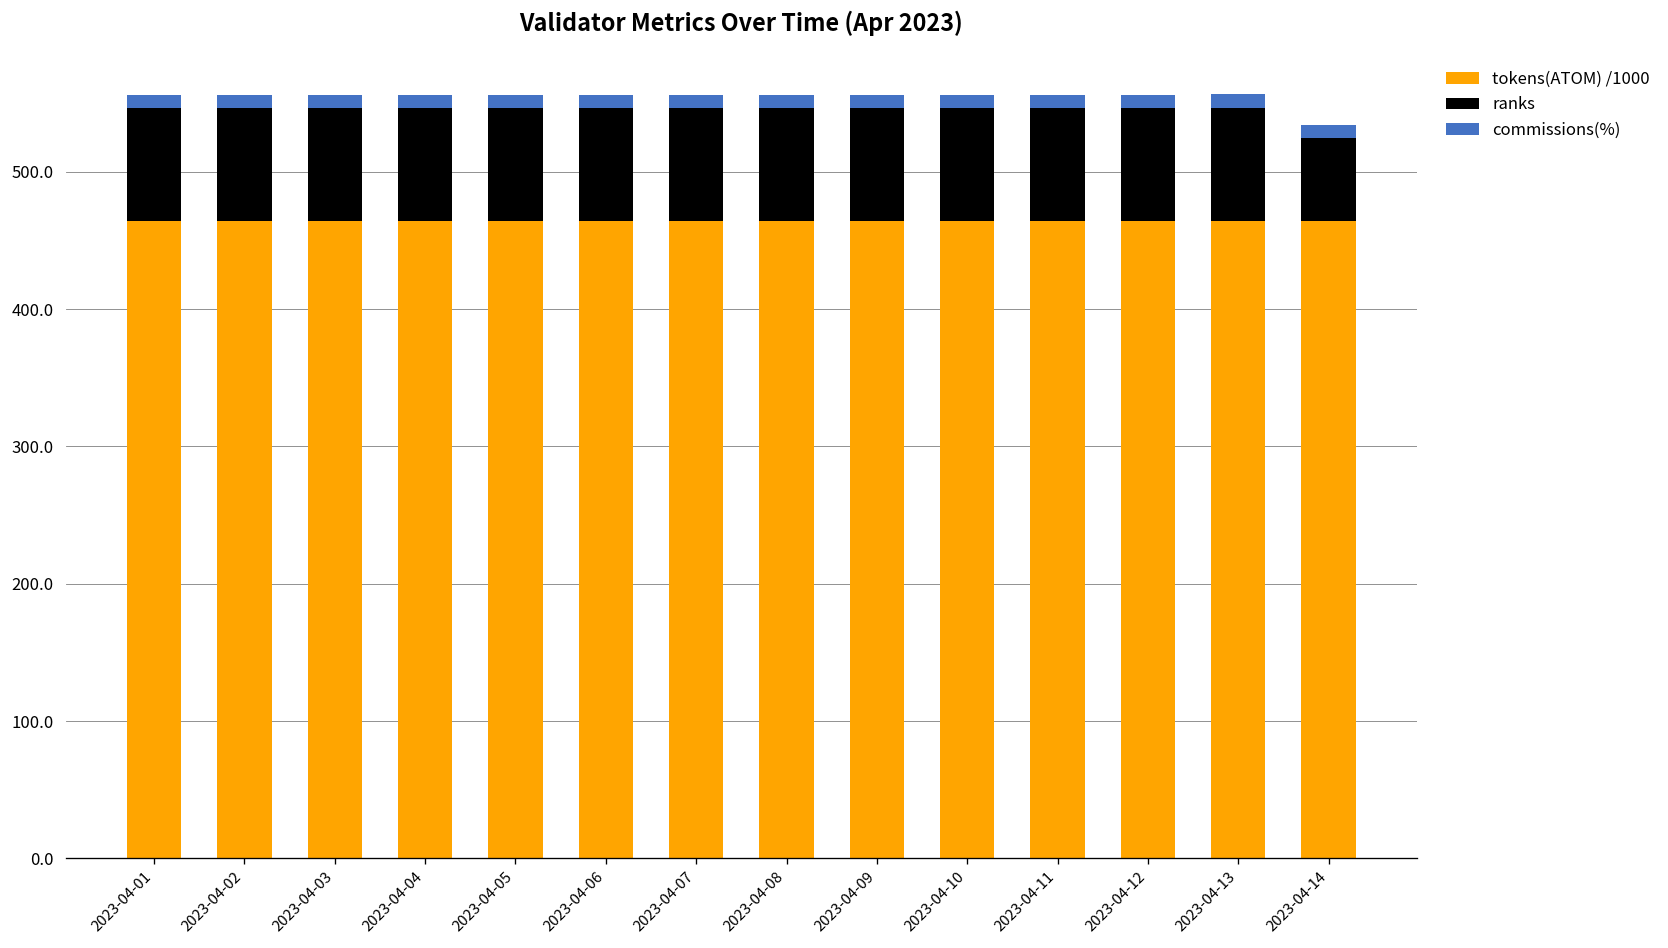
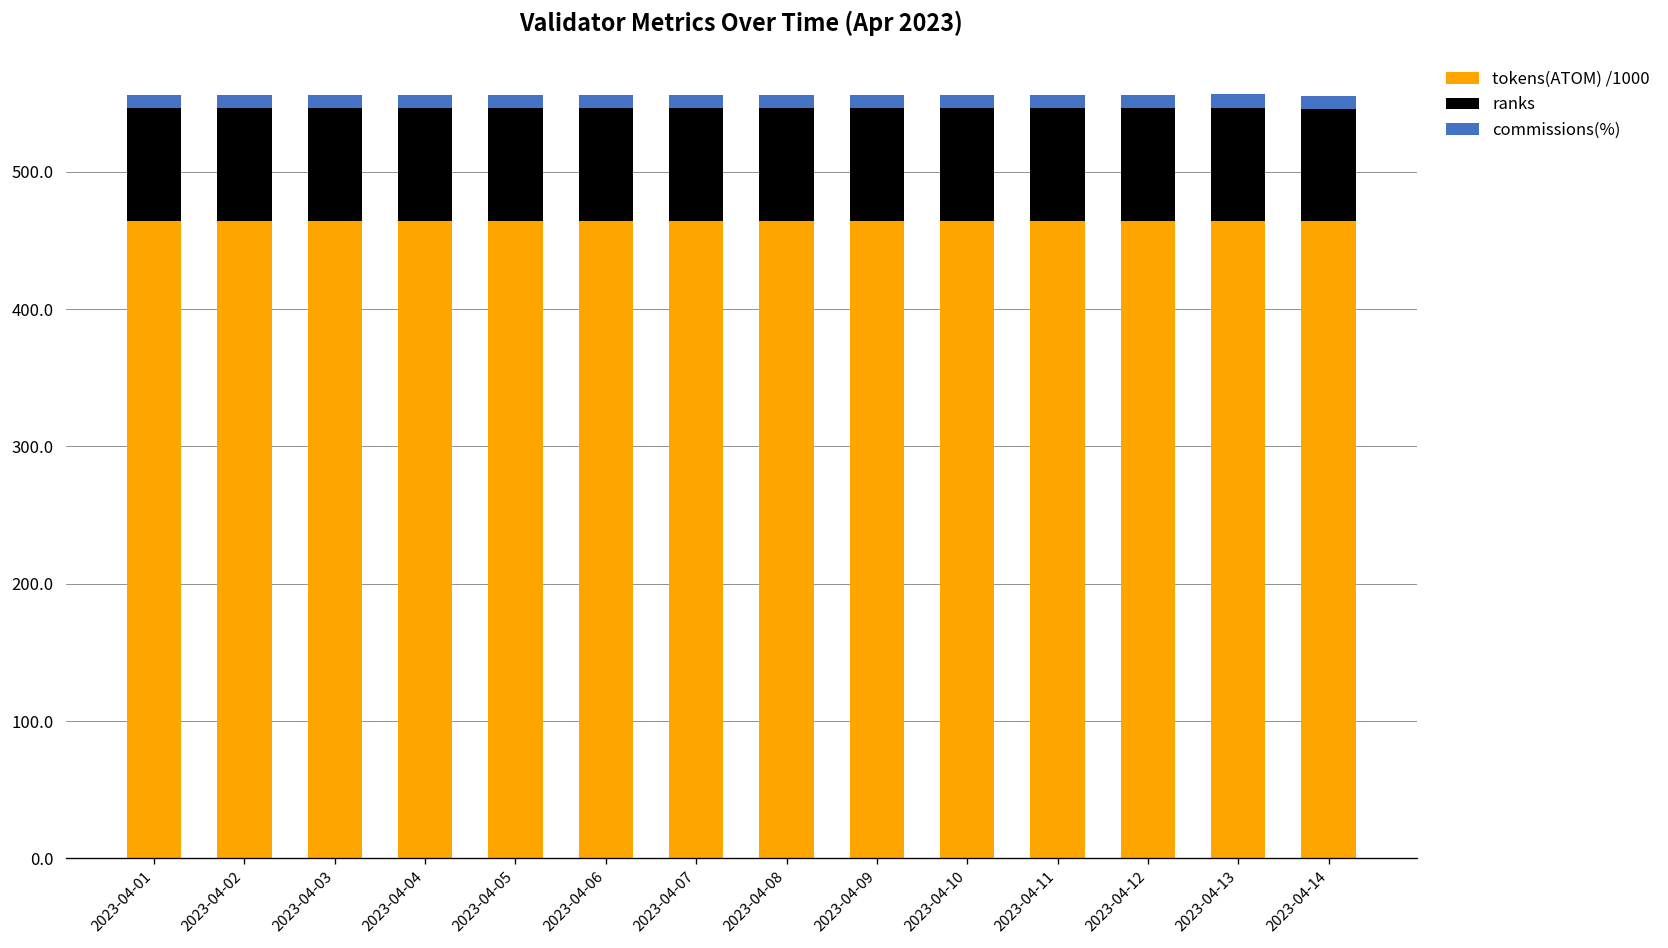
  {
    "tokens(ATOM) /1000": {
      "2023-04-01": 464,
      "2023-04-02": 464,
      "2023-04-03": 464,
      "2023-04-04": 464,
      "2023-04-05": 464,
      "2023-04-06": 464,
      "2023-04-07": 464,
      "2023-04-08": 464,
      "2023-04-09": 464,
      "2023-04-10": 464,
      "2023-04-11": 464,
      "2023-04-12": 464,
      "2023-04-13": 464,
      "2023-04-14": 464
    },
    "ranks": {
      "2023-04-01": 82,
      "2023-04-02": 82,
      "2023-04-03": 82,
      "2023-04-04": 82,
      "2023-04-05": 82,
      "2023-04-06": 82,
      "2023-04-07": 82,
      "2023-04-08": 82,
      "2023-04-09": 82,
      "2023-04-10": 82,
      "2023-04-11": 82,
      "2023-04-12": 82,
      "2023-04-13": 82,
-     "2023-04-14": 60
+     "2023-04-14": 81
    },
    "commissions(%)": {
      "2023-04-01": 10,
      "2023-04-02": 10,
      "2023-04-03": 10,
      "2023-04-04": 10,
      "2023-04-05": 10,
      "2023-04-06": 10,
      "2023-04-07": 10,
      "2023-04-08": 10,
      "2023-04-09": 10,
      "2023-04-10": 10,
      "2023-04-11": 10,
      "2023-04-12": 10,
      "2023-04-13": 10,
      "2023-04-14": 10
    }
  }
